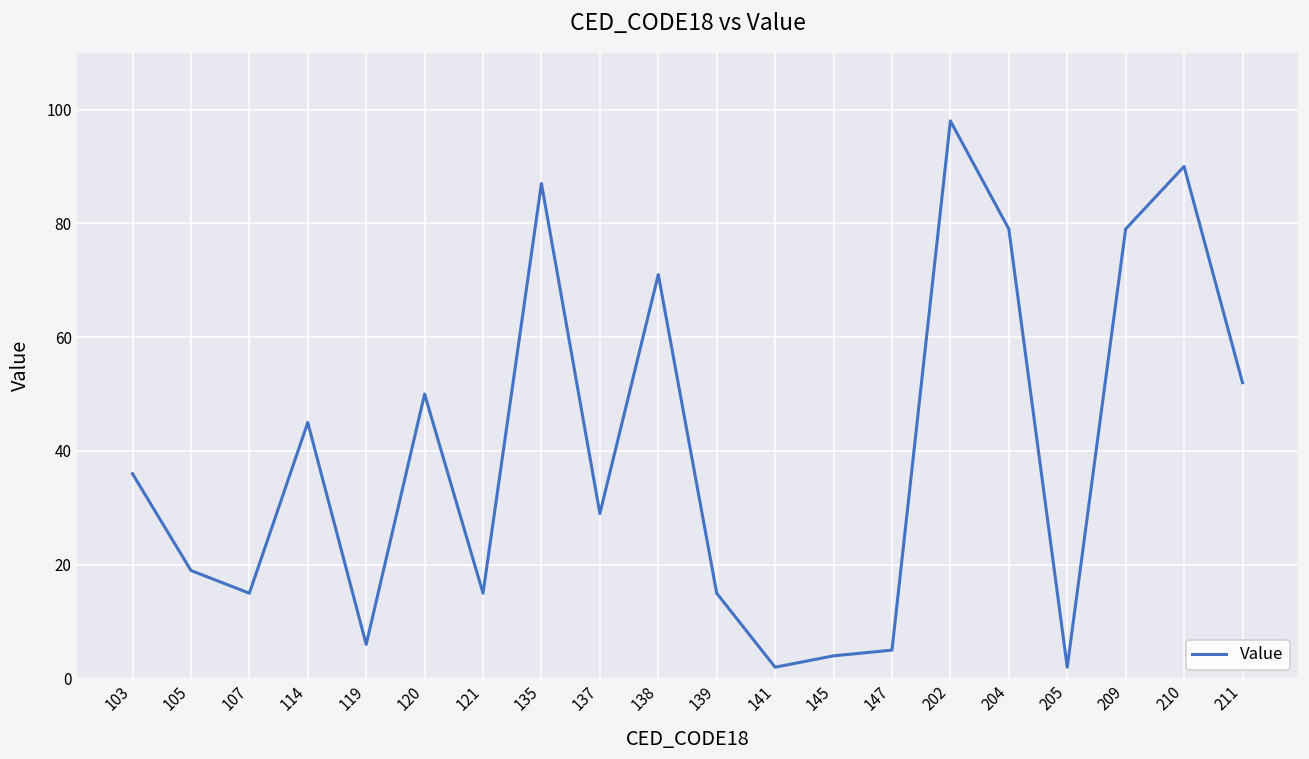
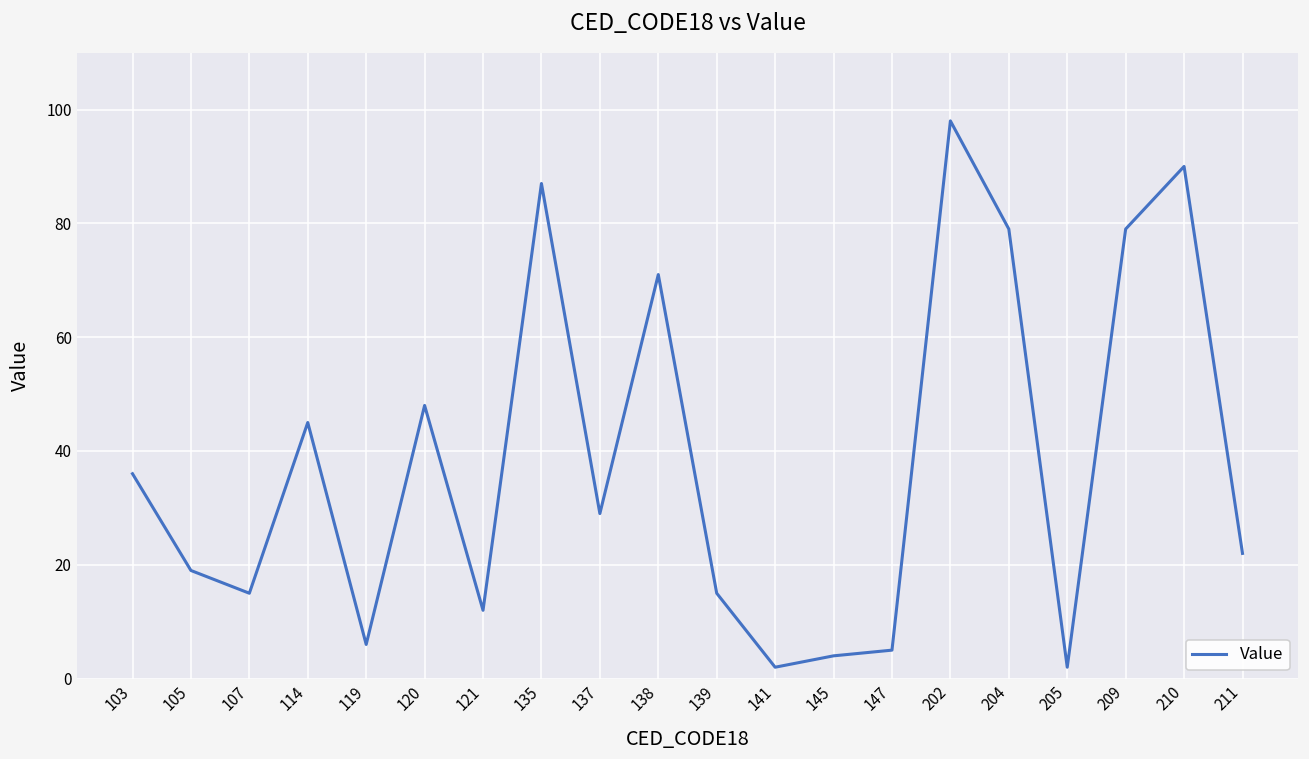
  {
    "103": 36,
    "105": 19,
    "107": 15,
    "114": 45,
    "119": 6,
-   "120": 50,
-   "121": 15,
+   "120": 48,
+   "121": 12,
    "135": 87,
    "137": 29,
    "138": 71,
    "139": 15,
    "141": 2,
    "145": 4,
    "147": 5,
    "202": 98,
    "204": 79,
    "205": 2,
    "209": 79,
    "210": 90,
-   "211": 52
+   "211": 22
  }
